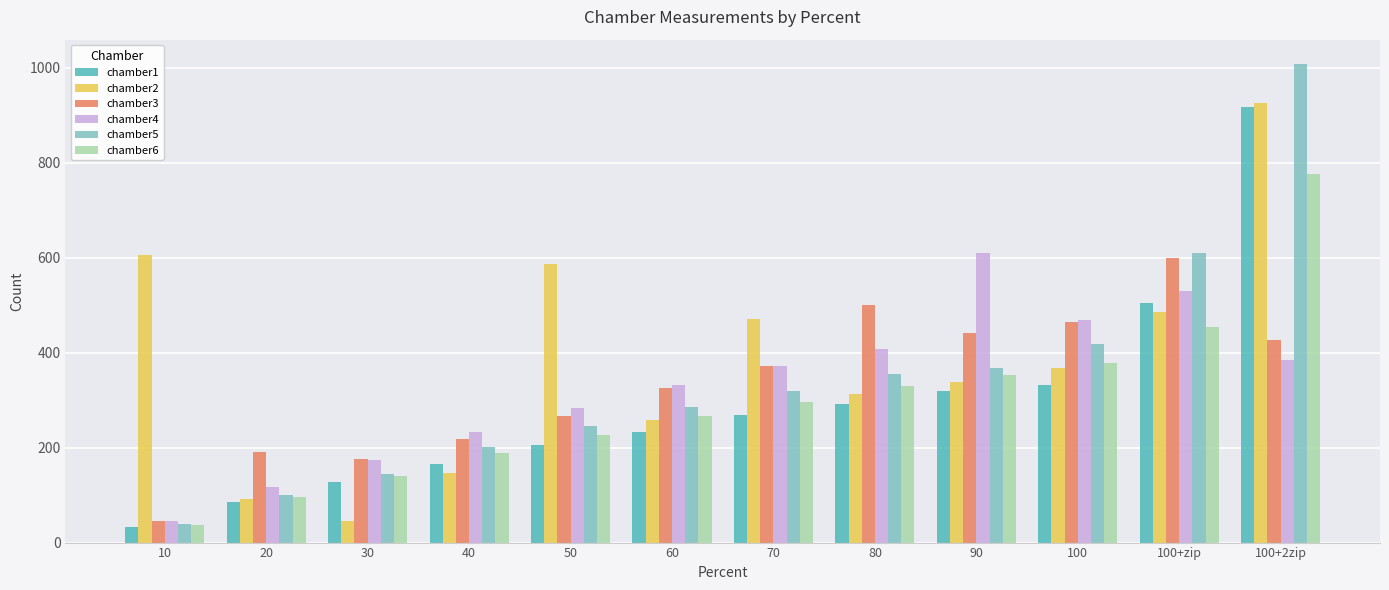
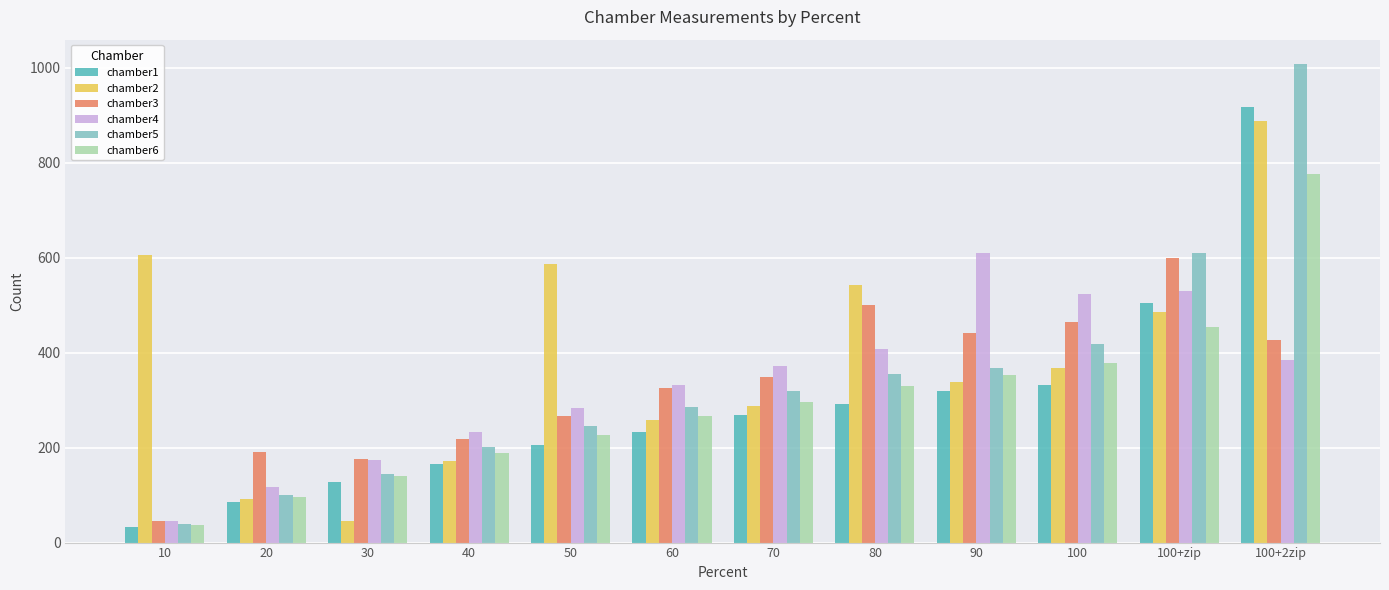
  {
    "chamber2": {
      "10": 610,
      "20": 90,
      "30": 50,
-     "40": 150,
+     "40": 170,
      "50": 590,
      "60": 260,
-     "70": 470,
-     "80": 310,
+     "70": 290,
+     "80": 540,
      "90": 340,
      "100": 370,
      "100+zip": 490,
-     "100+2zip": 930
+     "100+2zip": 890
    },
    "chamber3": {
      "10": 50,
      "20": 190,
      "30": 180,
      "40": 220,
      "50": 270,
      "60": 330,
-     "70": 370,
+     "70": 350,
      "80": 500,
      "90": 440,
      "100": 470,
      "100+zip": 600,
      "100+2zip": 430
    },
    "chamber4": {
      "10": 50,
      "20": 120,
      "30": 180,
      "40": 230,
      "50": 280,
      "60": 330,
      "70": 370,
      "80": 410,
      "90": 610,
-     "100": 470,
+     "100": 520,
      "100+zip": 530,
      "100+2zip": 390
    }
  }
